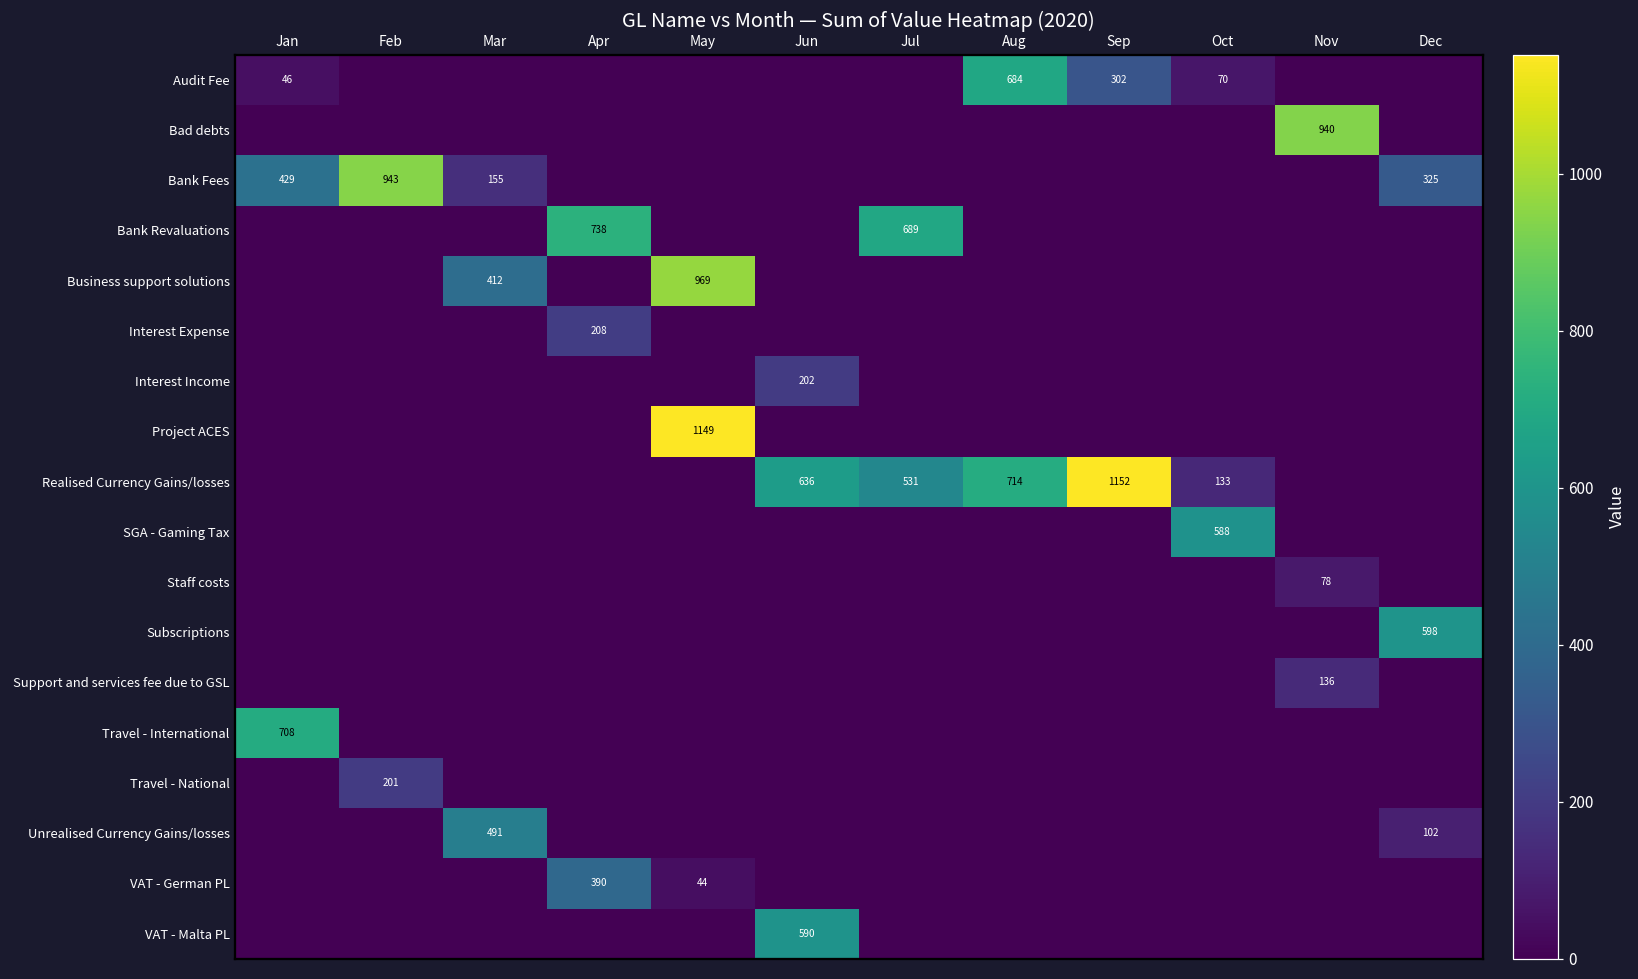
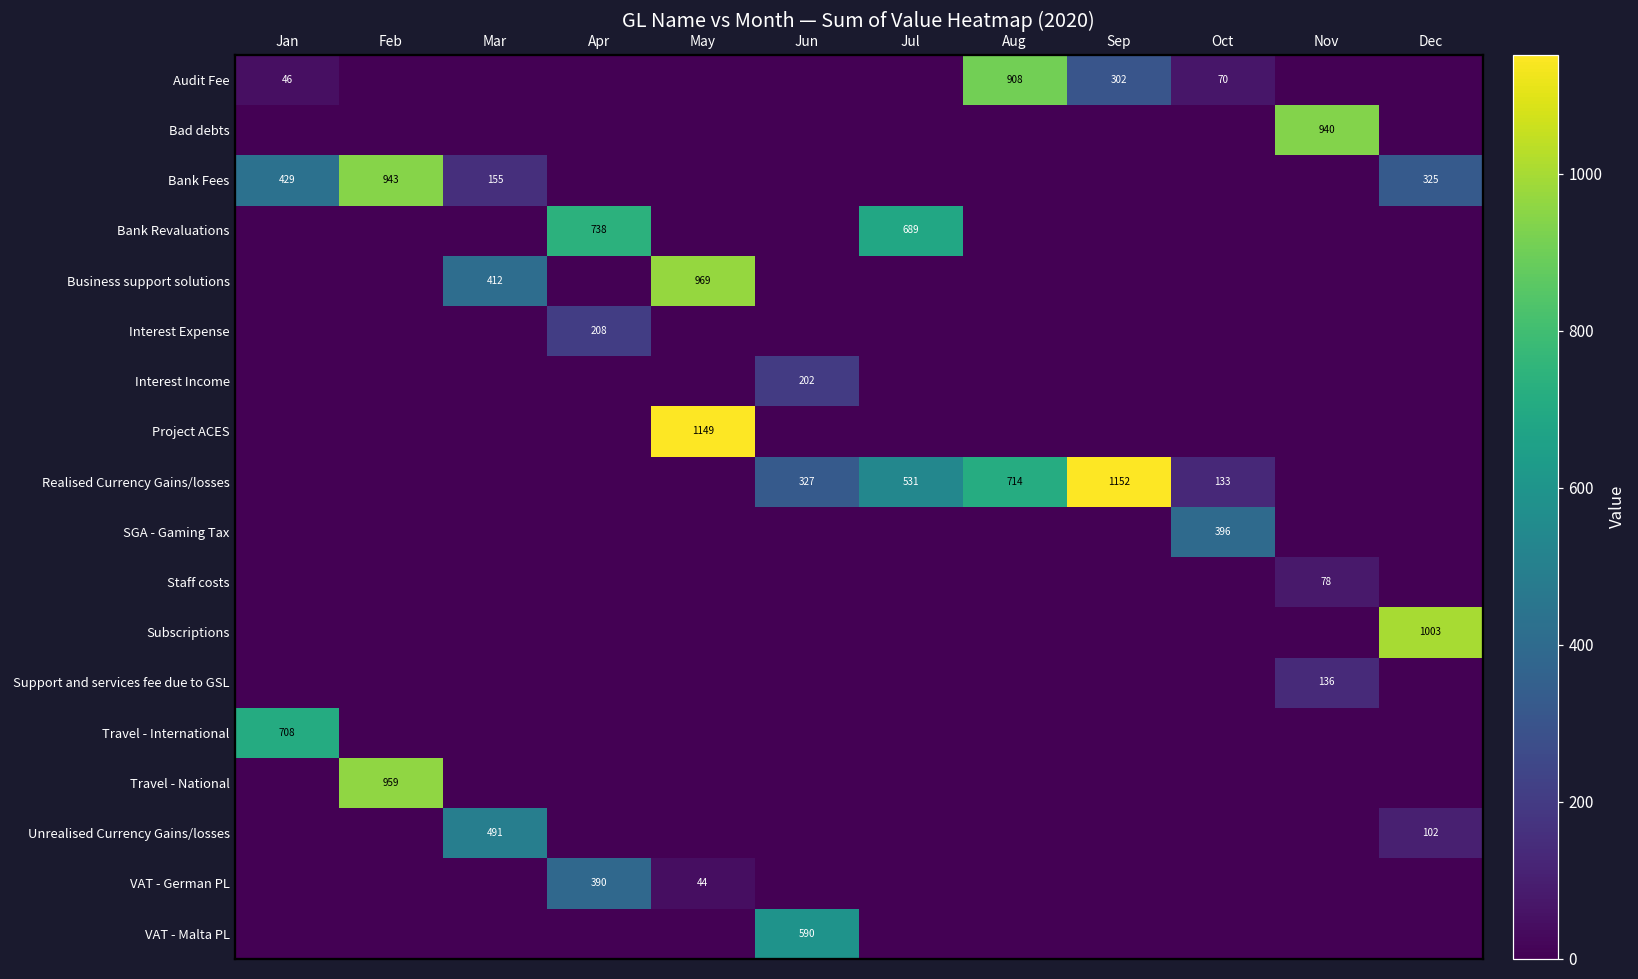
  {
    "Audit Fee": {
      "Jan": 46,
-     "Aug": 684,
+     "Aug": 908,
      "Sep": 302,
      "Oct": 70
    },
    "Bad debts": {
      "Nov": 940
    },
    "Bank Fees": {
      "Jan": 429,
      "Feb": 943,
      "Mar": 155,
      "Dec": 325
    },
    "Bank Revaluations": {
      "Apr": 738,
      "Jul": 689
    },
    "Business support solutions": {
      "Mar": 412,
      "May": 969
    },
    "Interest Expense": {
      "Apr": 208
    },
    "Interest Income": {
      "Jun": 202
    },
    "Project ACES": {
      "May": 1149
    },
    "Realised Currency Gains/losses": {
-     "Jun": 636,
+     "Jun": 327,
      "Jul": 531,
      "Aug": 714,
      "Sep": 1152,
      "Oct": 133
    },
    "SGA - Gaming Tax": {
-     "Oct": 588
+     "Oct": 396
    },
    "Staff costs": {
      "Nov": 78
    },
    "Subscriptions": {
-     "Dec": 598
+     "Dec": 1003
    },
    "Support and services fee due to GSL": {
      "Nov": 136
    },
    "Travel - International": {
      "Jan": 708
    },
    "Travel - National": {
-     "Feb": 201
+     "Feb": 959
    },
    "Unrealised Currency Gains/losses": {
      "Mar": 491,
      "Dec": 102
    },
    "VAT - German PL": {
      "Apr": 390,
      "May": 44
    },
    "VAT - Malta PL": {
      "Jun": 590
    }
  }
